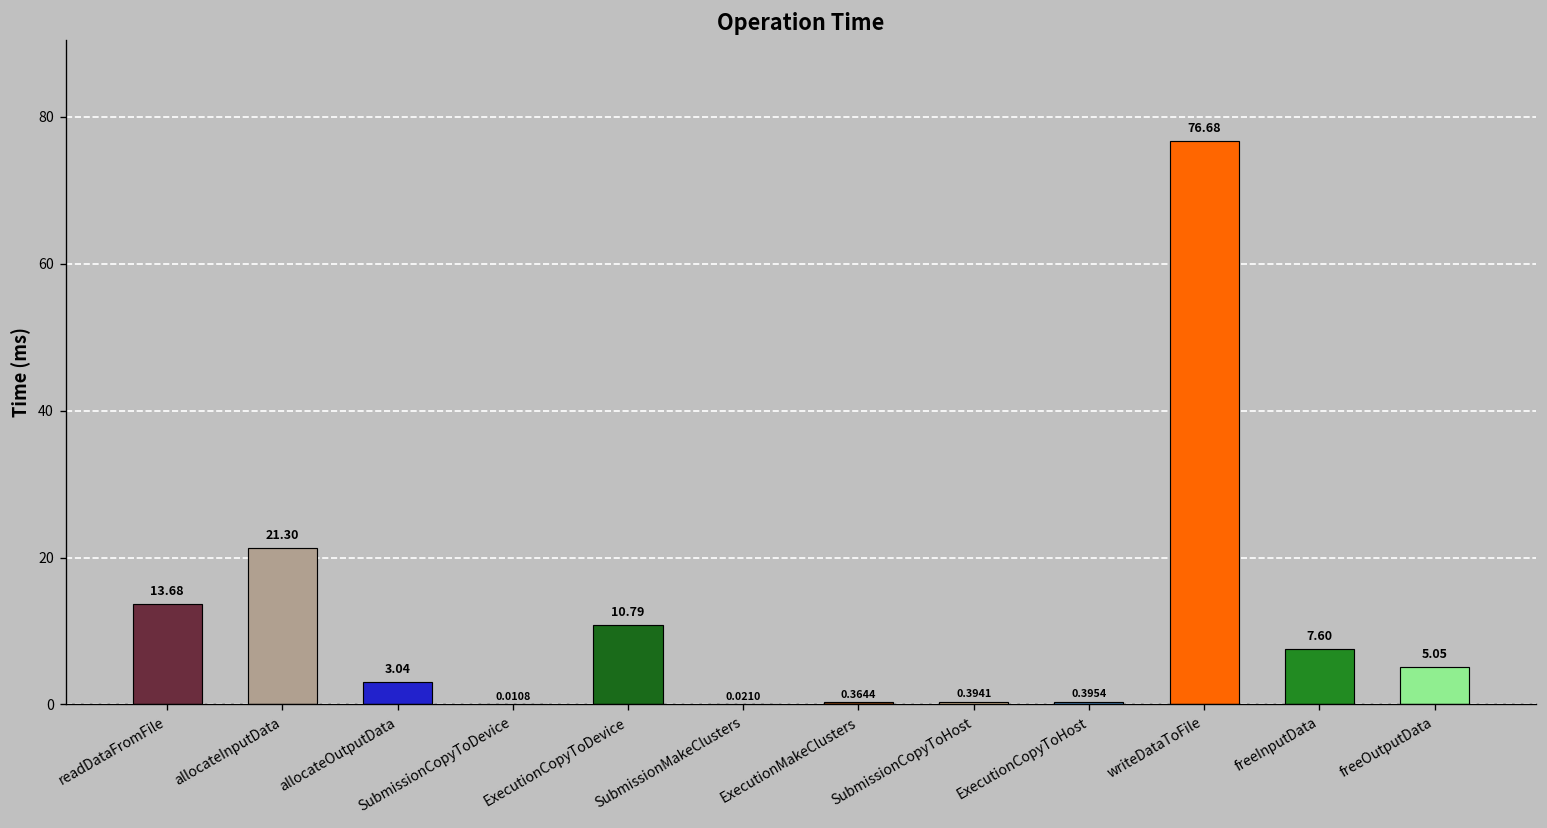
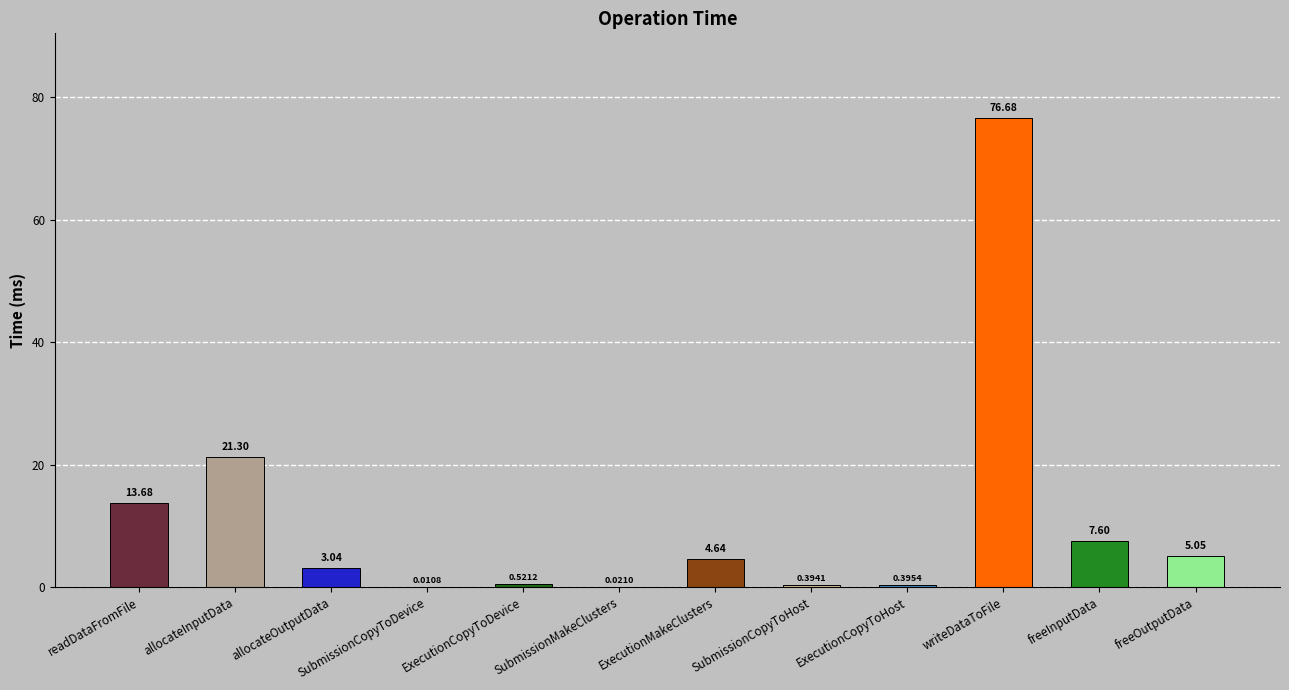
  {
    "readDataFromFile": 13.68,
    "allocateInputData": 21.30,
    "allocateOutputData": 3.04,
    "SubmissionCopyToDevice": 0.0108,
-   "ExecutionCopyToDevice": 10.79,
+   "ExecutionCopyToDevice": 0.5212,
    "SubmissionMakeClusters": 0.0210,
-   "ExecutionMakeClusters": 0.3644,
+   "ExecutionMakeClusters": 4.64,
    "SubmissionCopyToHost": 0.3941,
    "ExecutionCopyToHost": 0.3954,
    "writeDataToFile": 76.68,
    "freeInputData": 7.60,
    "freeOutputData": 5.05
  }
